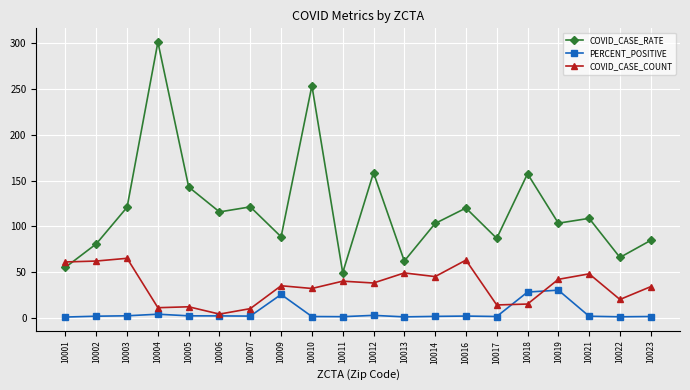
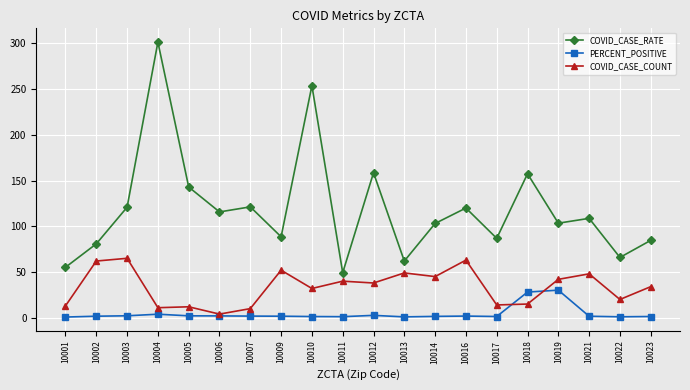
  {
    "COVID_CASE_RATE": {
      "10001": 60,
      "10002": 80,
      "10003": 120,
      "10004": 300,
      "10005": 140,
      "10006": 120,
      "10007": 120,
      "10009": 90,
      "10010": 250,
      "10011": 50,
      "10012": 160,
      "10013": 60,
      "10014": 100,
      "10016": 120,
      "10017": 90,
      "10018": 160,
      "10019": 100,
      "10021": 110,
      "10022": 70,
      "10023": 80
    },
    "PERCENT_POSITIVE": {
      "10001": 0,
      "10002": 0,
      "10003": 0,
      "10004": 0,
      "10005": 0,
      "10007": 0,
-     "10009": 30,
+     "10009": 0,
      "10010": 0,
      "10011": 0,
      "10012": 0,
      "10013": 0,
      "10014": 0,
      "10016": 0,
      "10017": 0,
      "10018": 30,
      "10019": 30,
      "10021": 0,
      "10022": 0,
      "10023": 0
    },
    "COVID_CASE_COUNT": {
-     "10001": 60,
+     "10001": 10,
      "10002": 60,
      "10003": 70,
      "10004": 10,
      "10005": 10,
      "10007": 10,
-     "10009": 40,
+     "10009": 50,
      "10010": 30,
      "10011": 40,
      "10012": 40,
      "10013": 50,
      "10014": 50,
      "10016": 60,
      "10017": 10,
      "10018": 20,
      "10019": 40,
      "10021": 50,
      "10022": 20,
      "10023": 30
    }
  }
